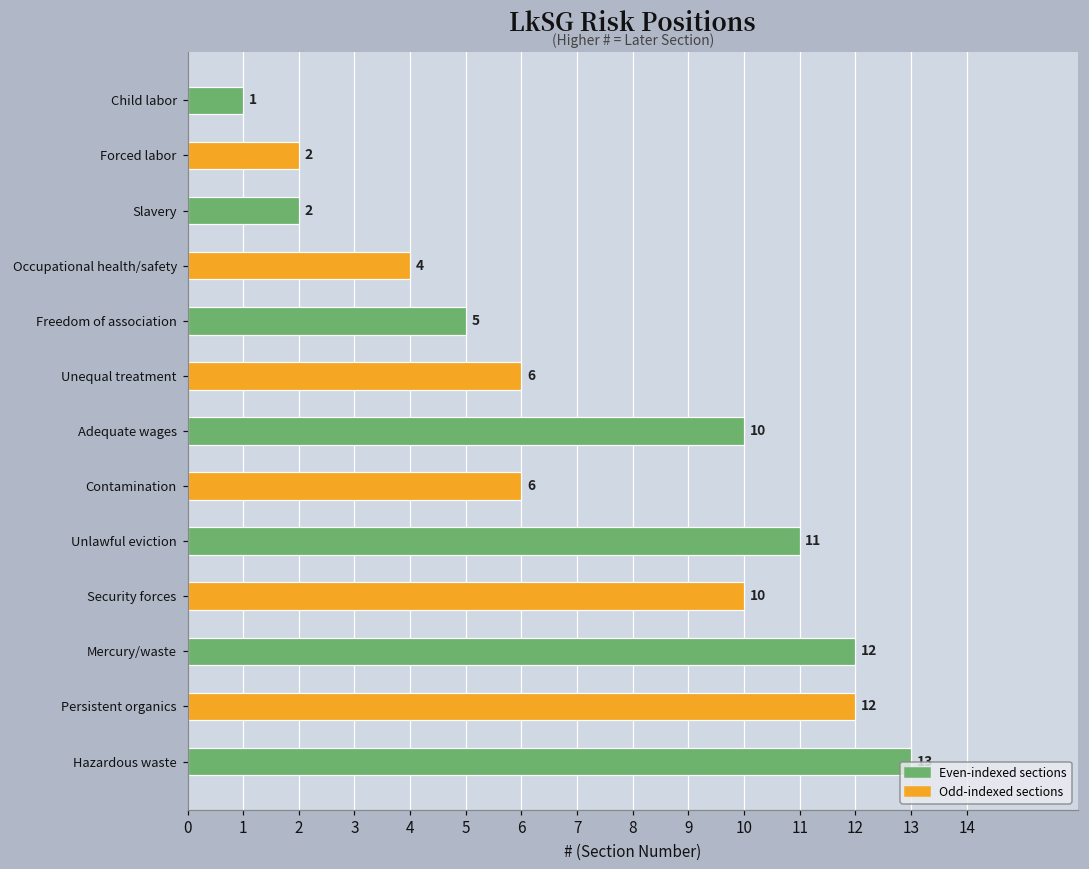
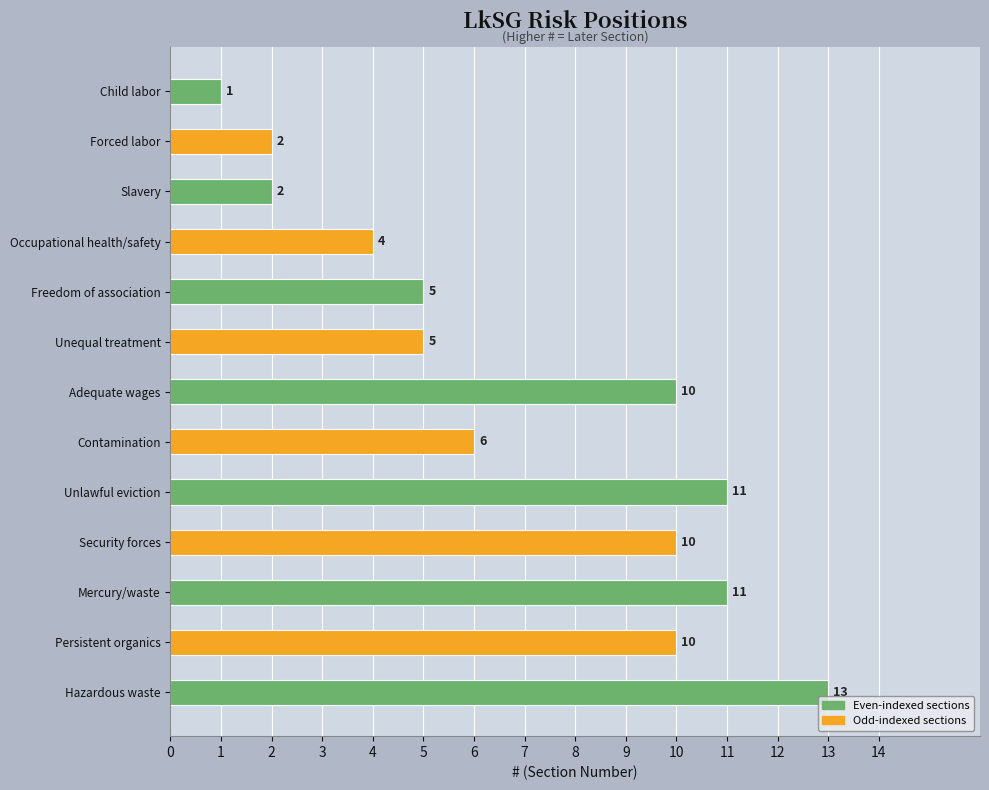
  {
    "Child labor": 1,
    "Forced labor": 2,
    "Slavery": 2,
    "Occupational health/safety": 4,
    "Freedom of association": 5,
-   "Unequal treatment": 6,
+   "Unequal treatment": 5,
    "Adequate wages": 10,
    "Contamination": 6,
    "Unlawful eviction": 11,
    "Security forces": 10,
-   "Mercury/waste": 12,
-   "Persistent organics": 12
+   "Mercury/waste": 11,
+   "Persistent organics": 10
  }
